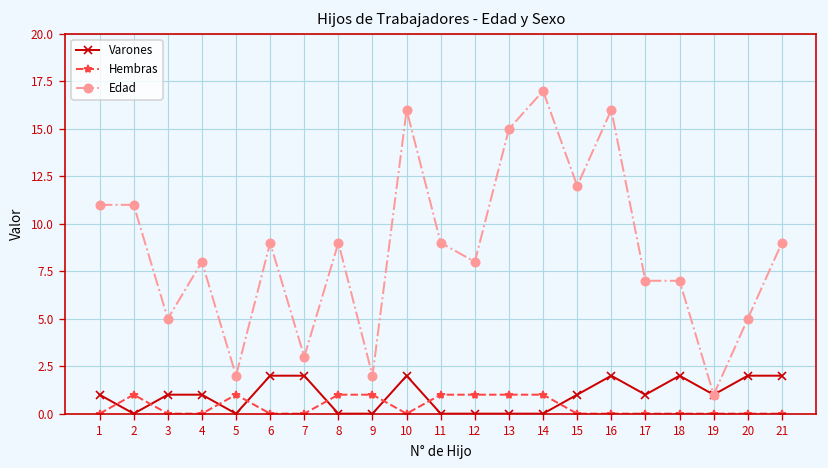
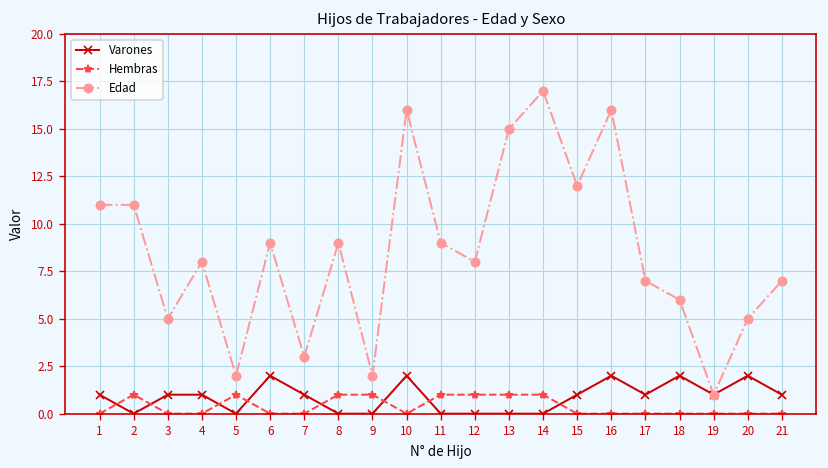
  {
    "Varones": {
      "1": 1,
      "2": 0,
      "3": 1,
      "4": 1,
      "5": 0,
      "6": 2,
-     "7": 2,
+     "7": 1,
      "8": 0,
      "9": 0,
      "10": 2,
      "11": 0,
      "12": 0,
      "13": 0,
      "14": 0,
      "15": 1,
      "16": 2,
      "17": 1,
      "18": 2,
      "20": 2,
-     "21": 2
+     "21": 1
    },
    "Hembras": {
      "1": 0,
      "2": 1,
      "3": 0,
      "4": 0,
      "5": 1,
      "6": 0,
      "7": 0,
      "8": 1,
      "9": 1,
      "10": 0,
      "11": 1,
      "12": 1,
      "13": 1,
      "14": 1,
      "15": 0,
      "16": 0,
      "17": 0,
      "18": 0,
      "19": 0,
      "20": 0,
      "21": 0
    },
    "Edad": {
      "1": 11,
      "2": 11,
      "3": 5,
      "4": 8,
      "5": 2,
      "6": 9,
      "7": 3,
      "8": 9,
      "9": 2,
      "10": 16,
      "11": 9,
      "12": 8,
      "13": 15,
      "14": 17,
      "15": 12,
      "16": 16,
      "17": 7,
-     "18": 7,
+     "18": 6,
      "20": 5,
-     "21": 9
+     "21": 7
    }
  }
